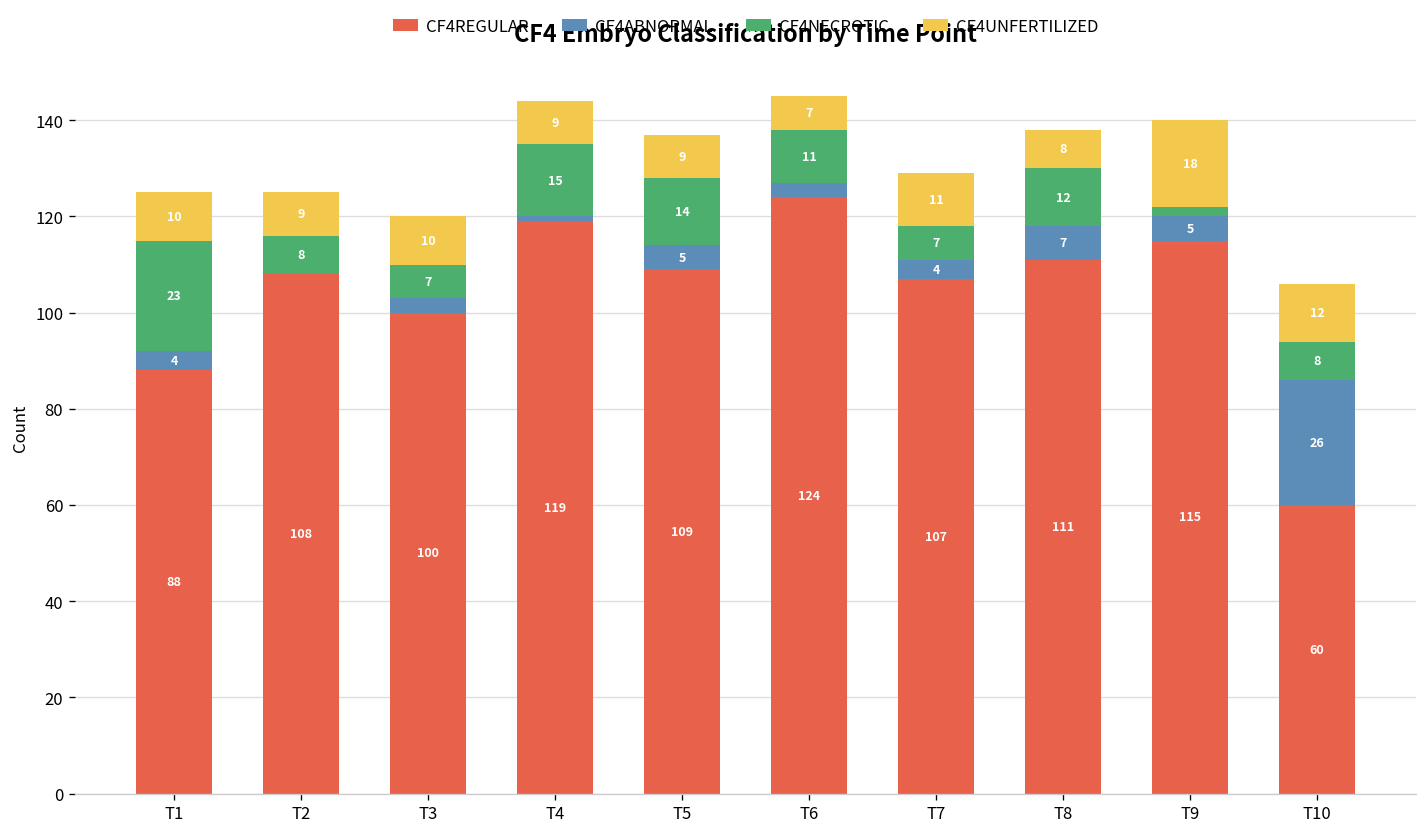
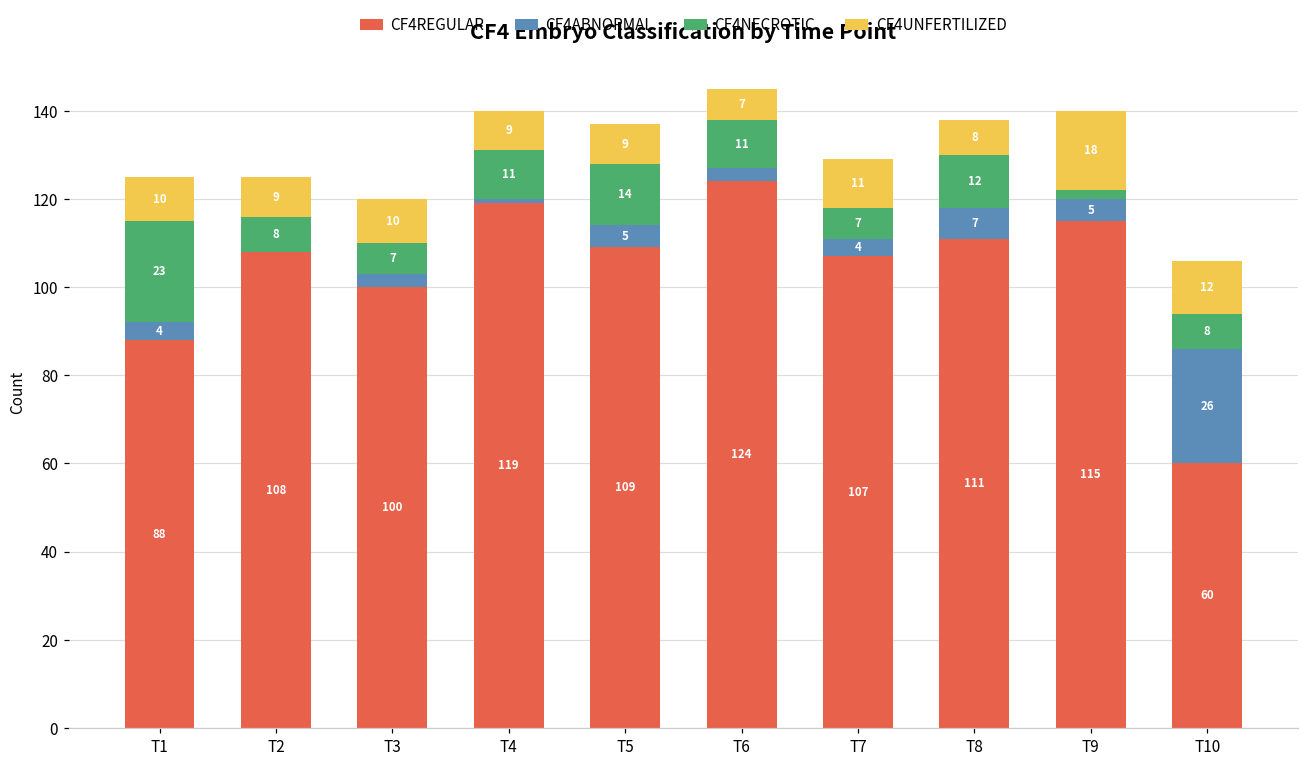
  {
    "CF4REGULAR": {
      "T1": 88,
      "T2": 108,
      "T3": 100,
      "T4": 119,
      "T5": 109,
      "T6": 124,
      "T7": 107,
      "T8": 111,
      "T9": 115,
      "T10": 60
    },
    "CF4ABNORMAL": {
      "T1": 4,
      "T5": 5,
      "T7": 4,
      "T8": 7,
      "T9": 5,
      "T10": 26
    },
    "CF4NECROTIC": {
      "T1": 23,
      "T2": 8,
      "T3": 7,
-     "T4": 15,
+     "T4": 11,
      "T5": 14,
      "T6": 11,
      "T7": 7,
      "T8": 12,
      "T10": 8
    },
    "CF4UNFERTILIZED": {
      "T1": 10,
      "T2": 9,
      "T3": 10,
      "T4": 9,
      "T5": 9,
      "T6": 7,
      "T7": 11,
      "T8": 8,
      "T9": 18,
      "T10": 12
    }
  }
